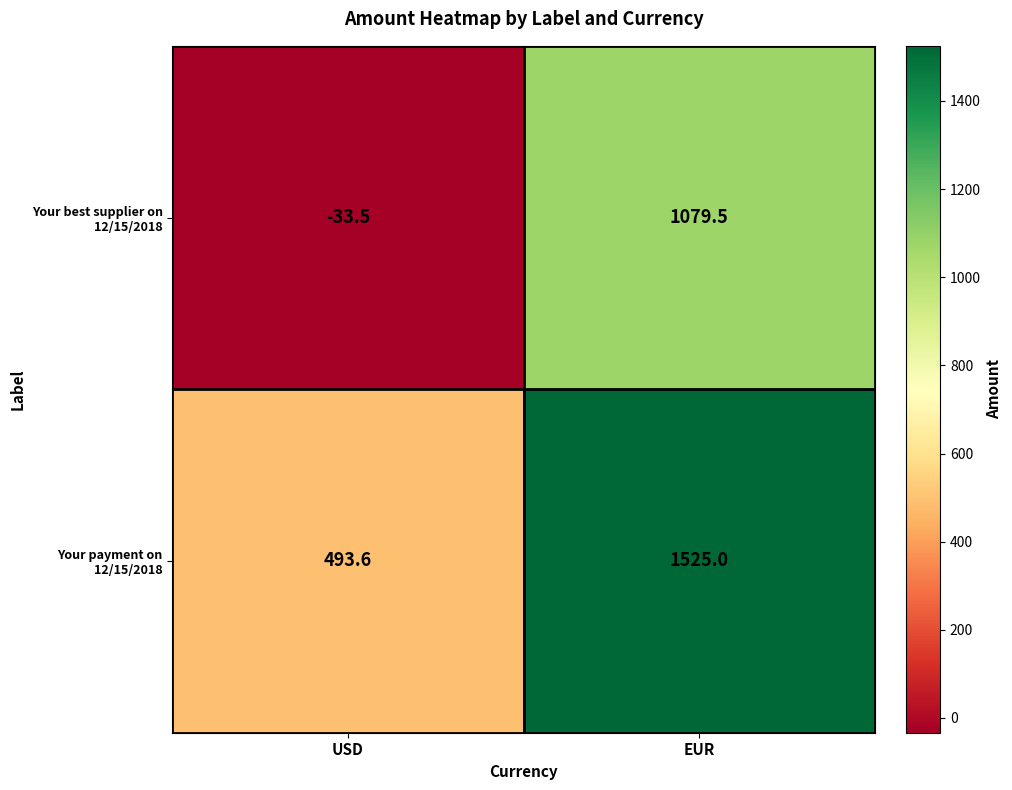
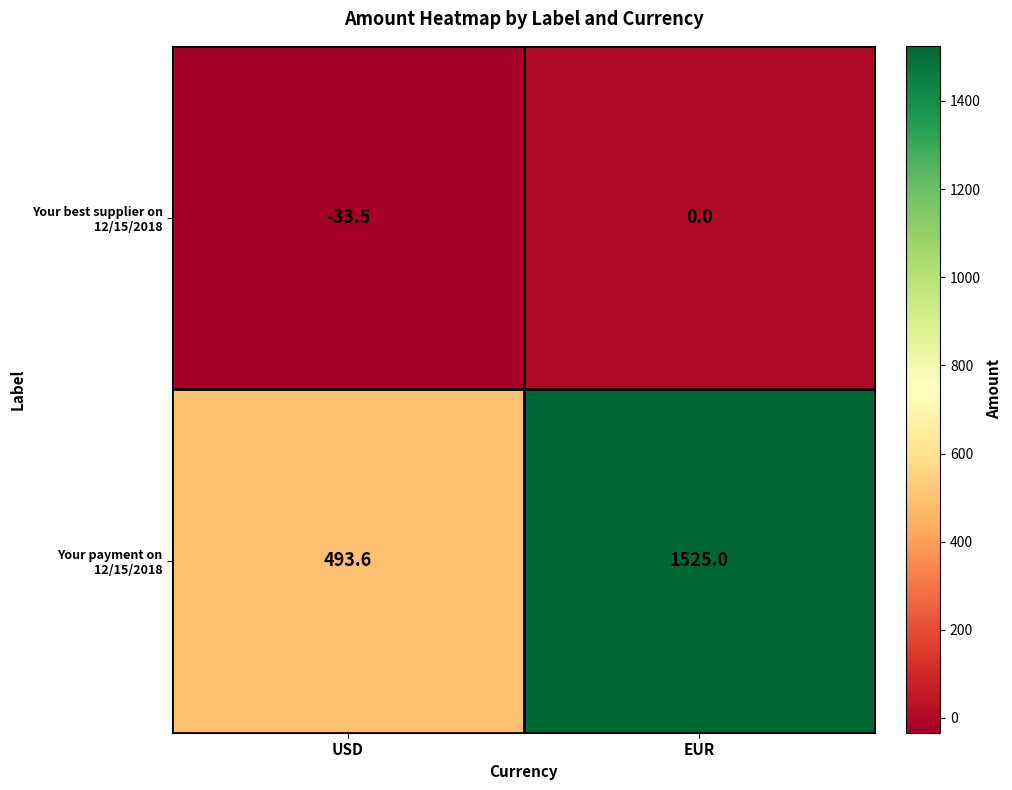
  {
    "Your best supplier on 12/15/2018": {
      "USD": -33.5,
-     "EUR": 1079.5
+     "EUR": 0.0
    },
    "Your payment on 12/15/2018": {
      "USD": 493.6,
      "EUR": 1525.0
    }
  }
